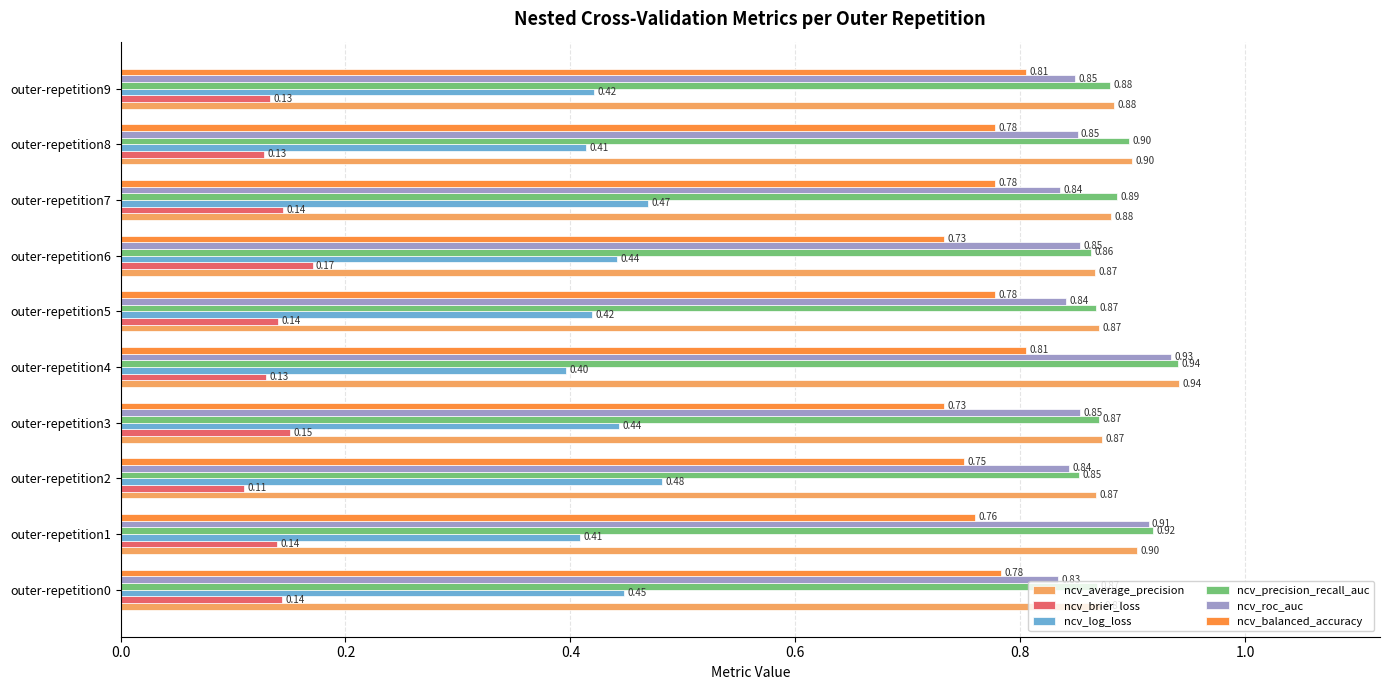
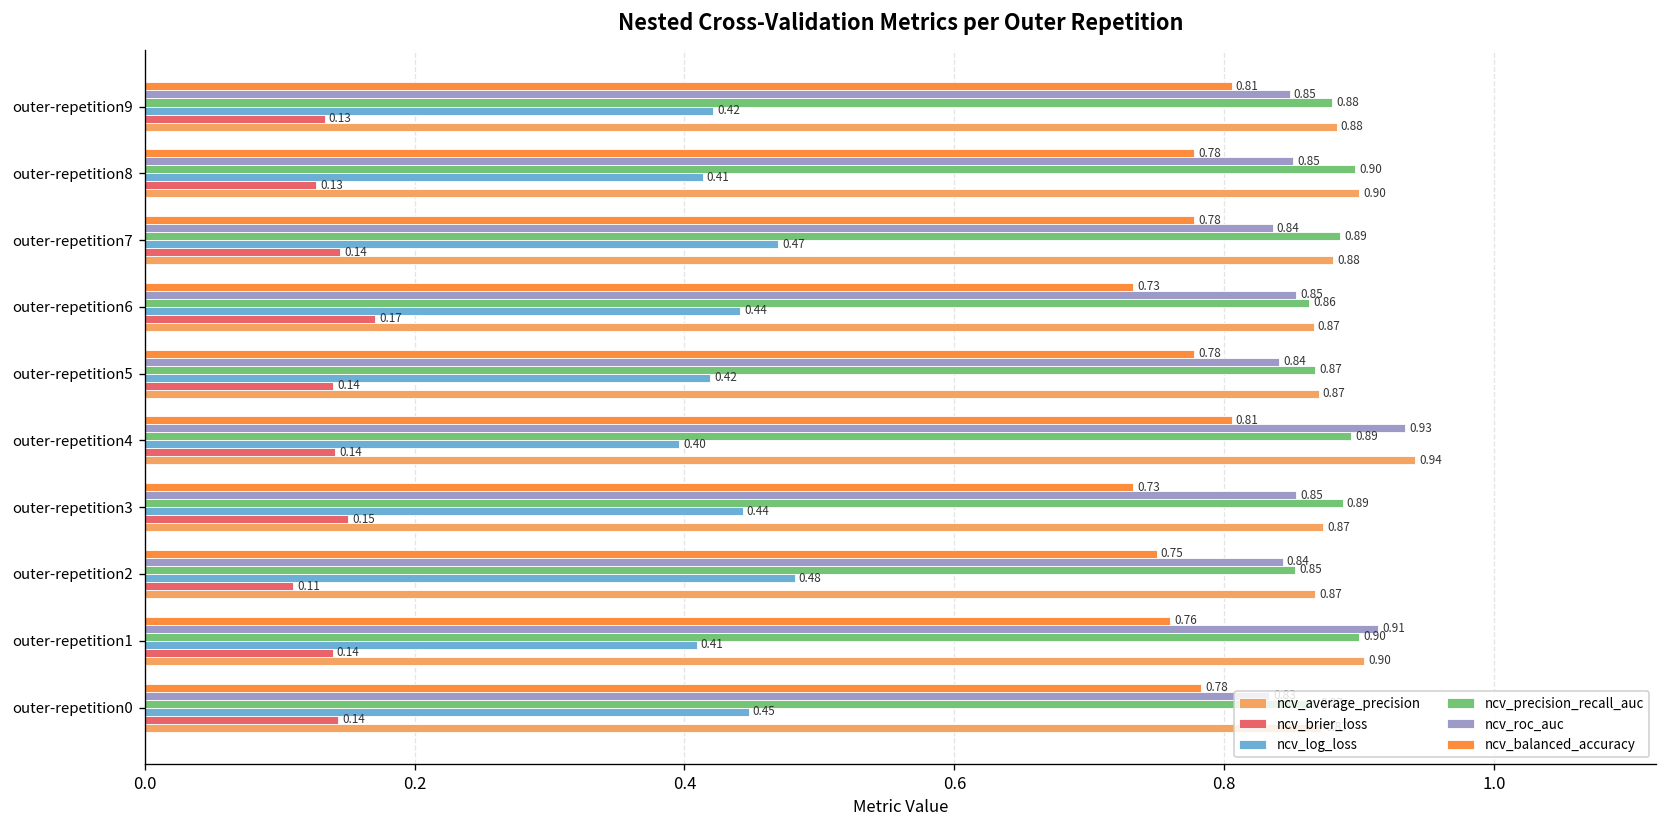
  {
    "ncv_brier_loss": {
      "outer-repetition9": 0.13,
      "outer-repetition8": 0.13,
      "outer-repetition7": 0.14,
      "outer-repetition6": 0.17,
      "outer-repetition5": 0.14,
-     "outer-repetition4": 0.13,
+     "outer-repetition4": 0.14,
      "outer-repetition3": 0.15,
      "outer-repetition2": 0.11,
      "outer-repetition1": 0.14,
      "outer-repetition0": 0.14
    },
    "ncv_precision_recall_auc": {
      "outer-repetition9": 0.88,
      "outer-repetition8": 0.90,
      "outer-repetition7": 0.89,
      "outer-repetition6": 0.86,
      "outer-repetition5": 0.87,
-     "outer-repetition4": 0.94,
-     "outer-repetition3": 0.87,
-     "outer-repetition1": 0.92
+     "outer-repetition4": 0.89,
+     "outer-repetition3": 0.89,
+     "outer-repetition1": 0.90
    }
  }
